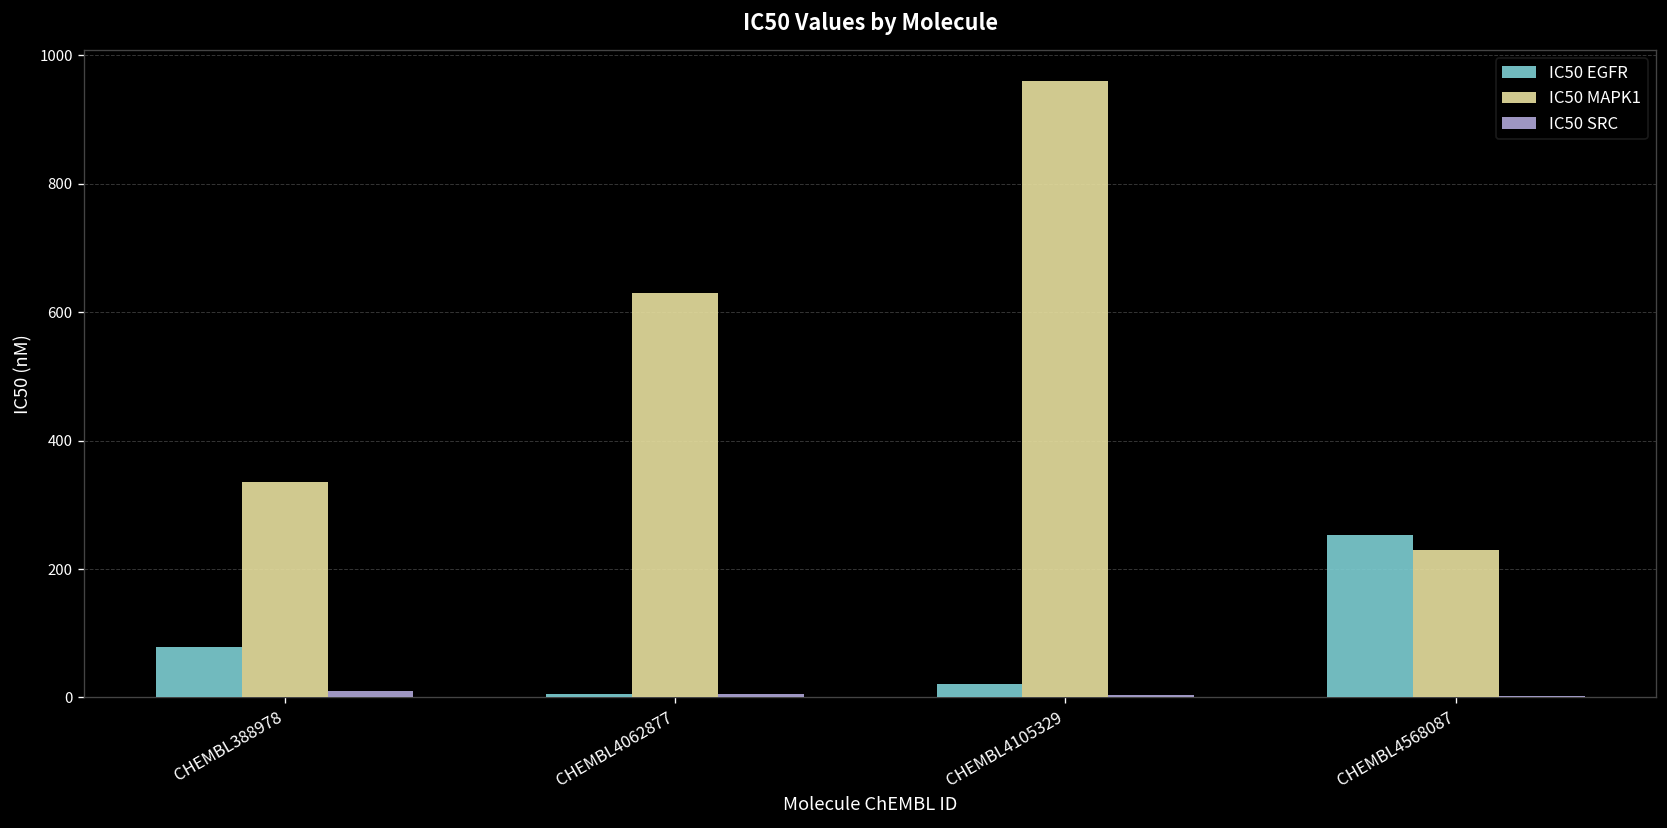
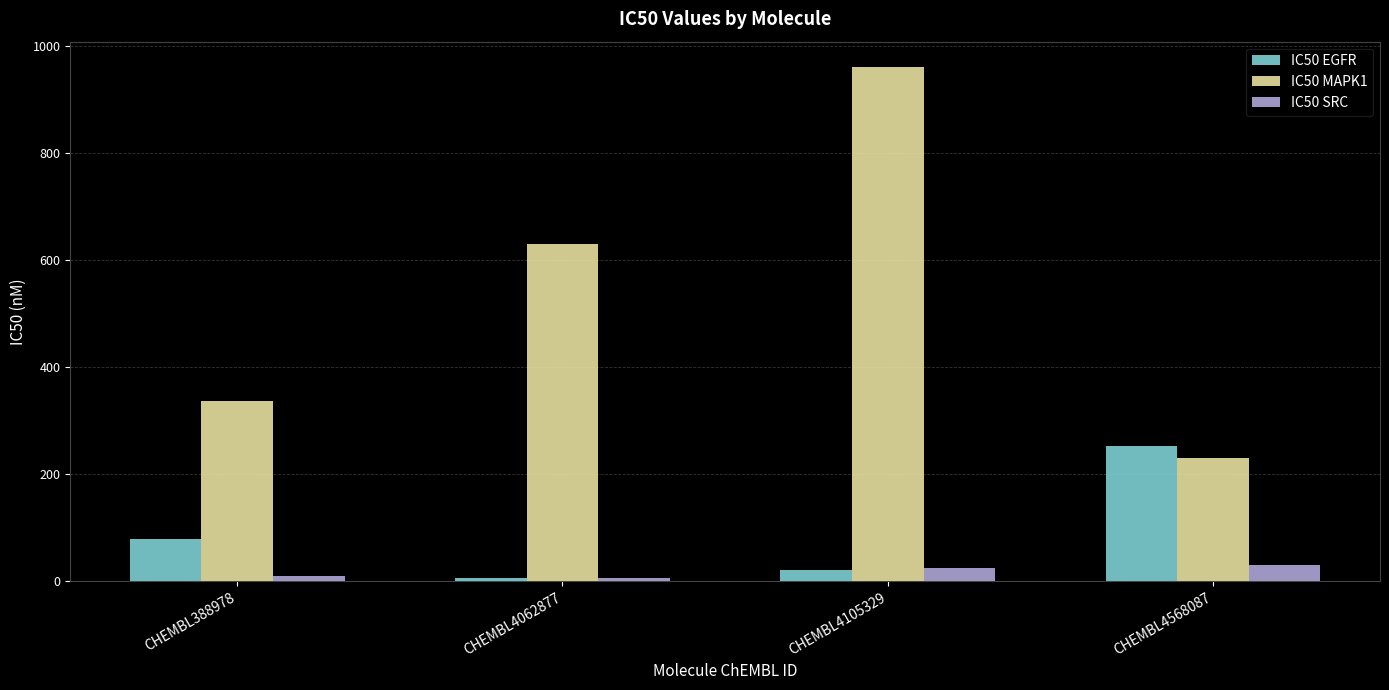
  {
    "IC50 EGFR": {
      "CHEMBL388978": 80,
      "CHEMBL4062877": 10,
      "CHEMBL4105329": 20,
      "CHEMBL4568087": 250
    },
    "IC50 MAPK1": {
      "CHEMBL388978": 340,
      "CHEMBL4062877": 630,
      "CHEMBL4105329": 960,
      "CHEMBL4568087": 230
    },
    "IC50 SRC": {
      "CHEMBL388978": 10,
      "CHEMBL4062877": 10,
-     "CHEMBL4105329": 0,
-     "CHEMBL4568087": 0
+     "CHEMBL4105329": 20,
+     "CHEMBL4568087": 30
    }
  }
